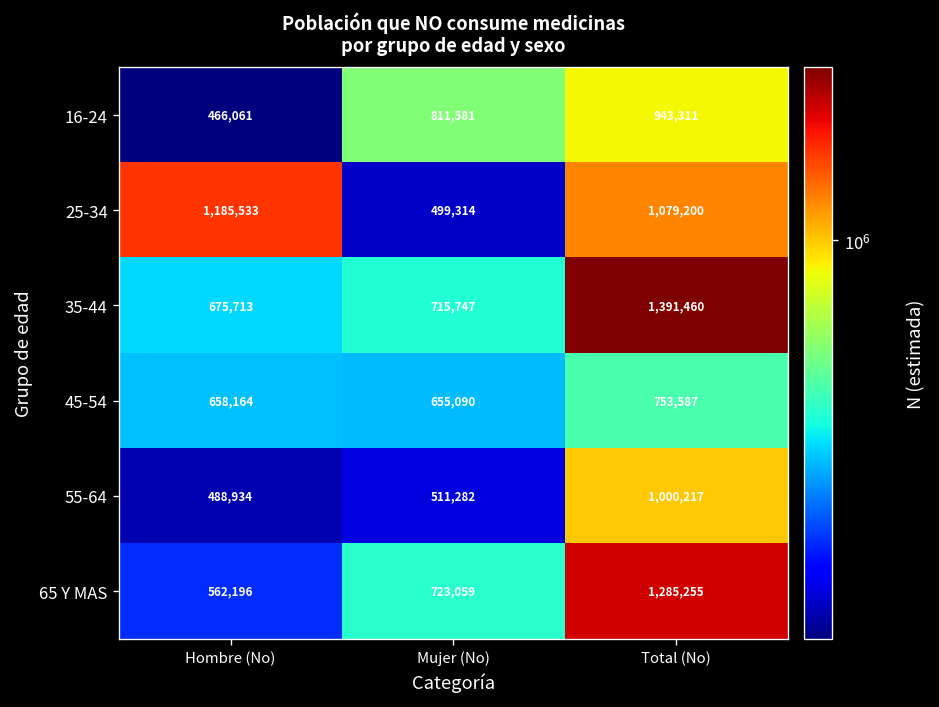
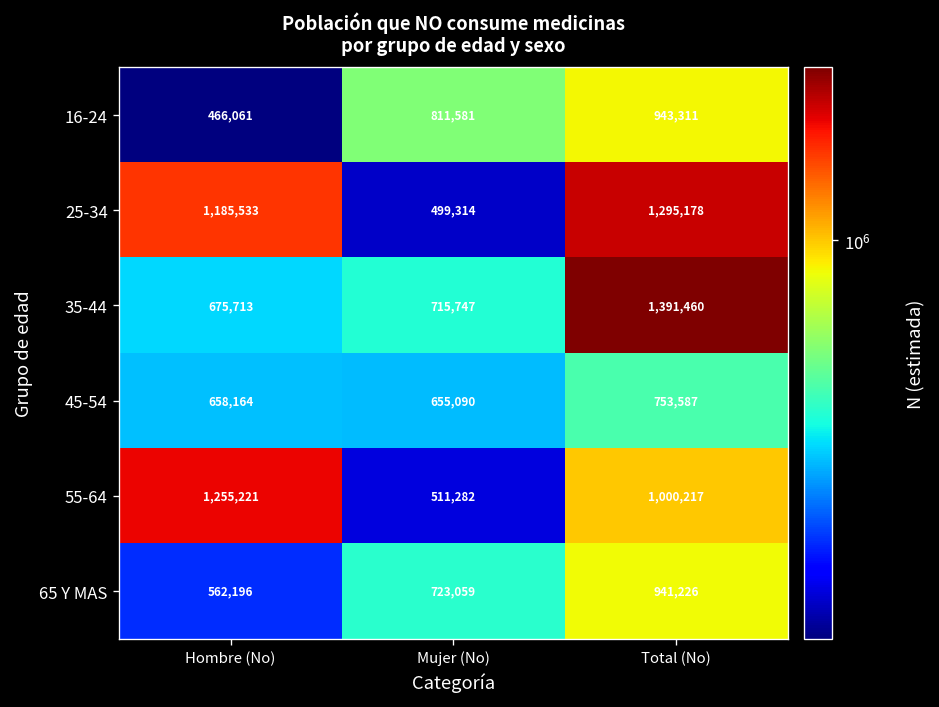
  {
    "16-24": {
      "Hombre (No)": "466,061",
      "Mujer (No)": "811,581",
      "Total (No)": "943,311"
    },
    "25-34": {
      "Hombre (No)": "1,185,533",
      "Mujer (No)": "499,314",
-     "Total (No)": "1,079,200"
+     "Total (No)": "1,295,178"
    },
    "35-44": {
      "Hombre (No)": "675,713",
      "Mujer (No)": "715,747",
      "Total (No)": "1,391,460"
    },
    "45-54": {
      "Hombre (No)": "658,164",
      "Mujer (No)": "655,090",
      "Total (No)": "753,587"
    },
    "55-64": {
-     "Hombre (No)": "488,934",
+     "Hombre (No)": "1,255,221",
      "Mujer (No)": "511,282",
      "Total (No)": "1,000,217"
    },
    "65 Y MAS": {
      "Hombre (No)": "562,196",
      "Mujer (No)": "723,059",
-     "Total (No)": "1,285,255"
+     "Total (No)": "941,226"
    }
  }
